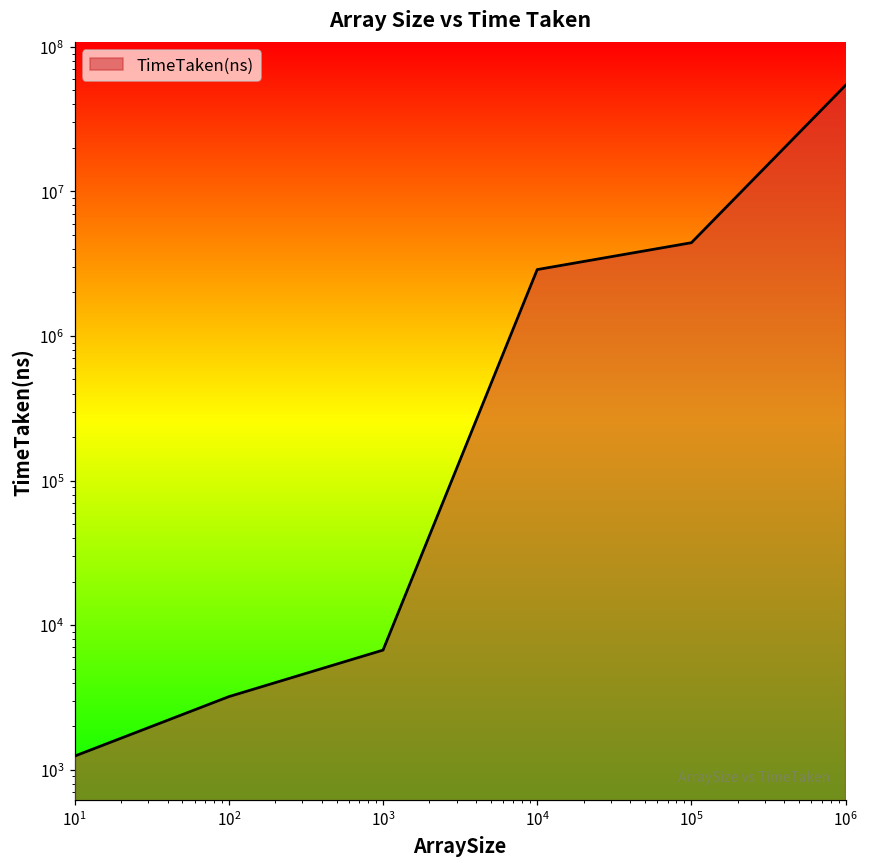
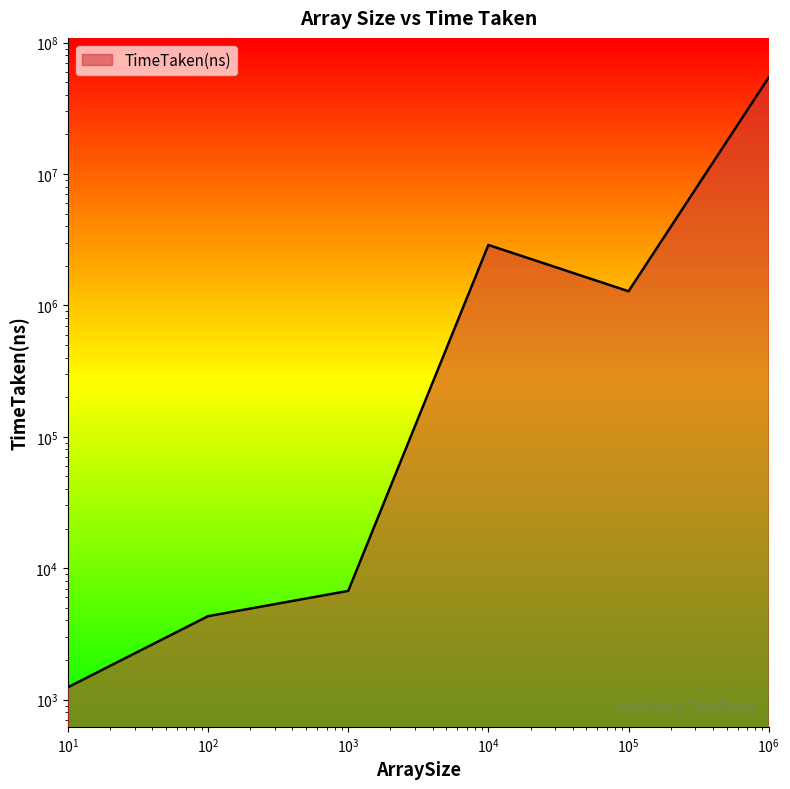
  {
    "10^1": 1200,
-   "10^2": 3200,
+   "10^2": 4300,
    "10^3": 7000,
    "10^4": 2900000,
-   "10^5": 4400000,
+   "10^5": 1300000,
    "10^6": 54000000
  }
